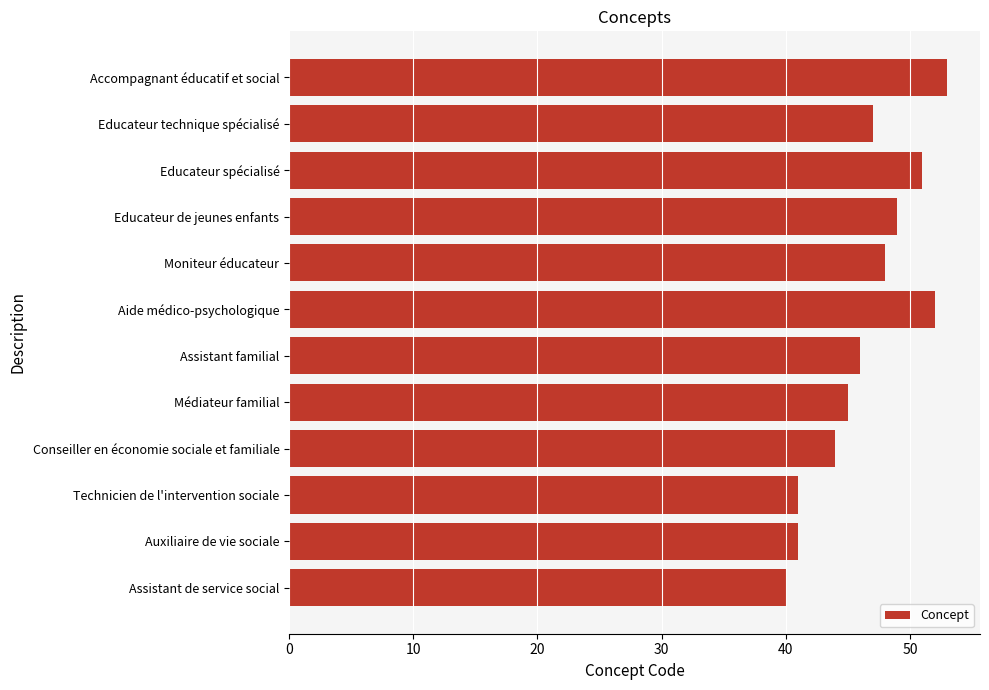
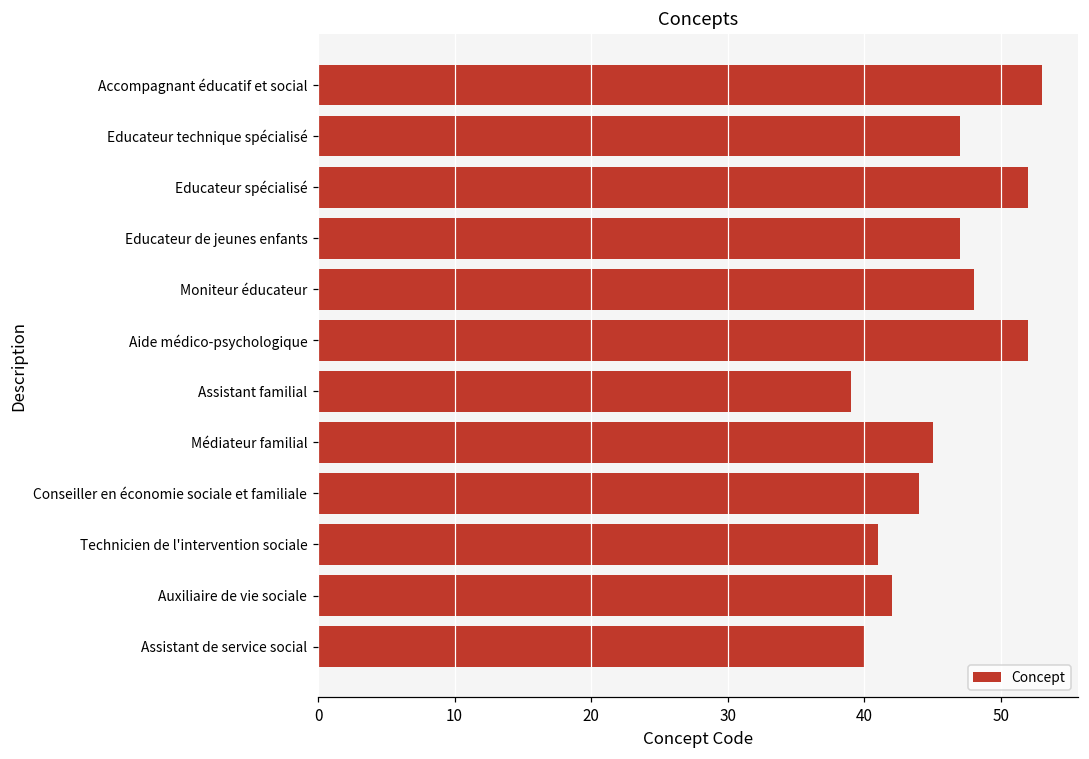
  {
    "Accompagnant éducatif et social": 53,
    "Educateur technique spécialisé": 47,
-   "Educateur spécialisé": 51,
-   "Educateur de jeunes enfants": 49,
+   "Educateur spécialisé": 52,
+   "Educateur de jeunes enfants": 47,
    "Moniteur éducateur": 48,
    "Aide médico-psychologique": 52,
-   "Assistant familial": 46,
+   "Assistant familial": 39,
    "Médiateur familial": 45,
    "Conseiller en économie sociale et familiale": 44,
    "Technicien de l'intervention sociale": 41,
-   "Auxiliaire de vie sociale": 41,
+   "Auxiliaire de vie sociale": 42,
    "Assistant de service social": 40
  }
